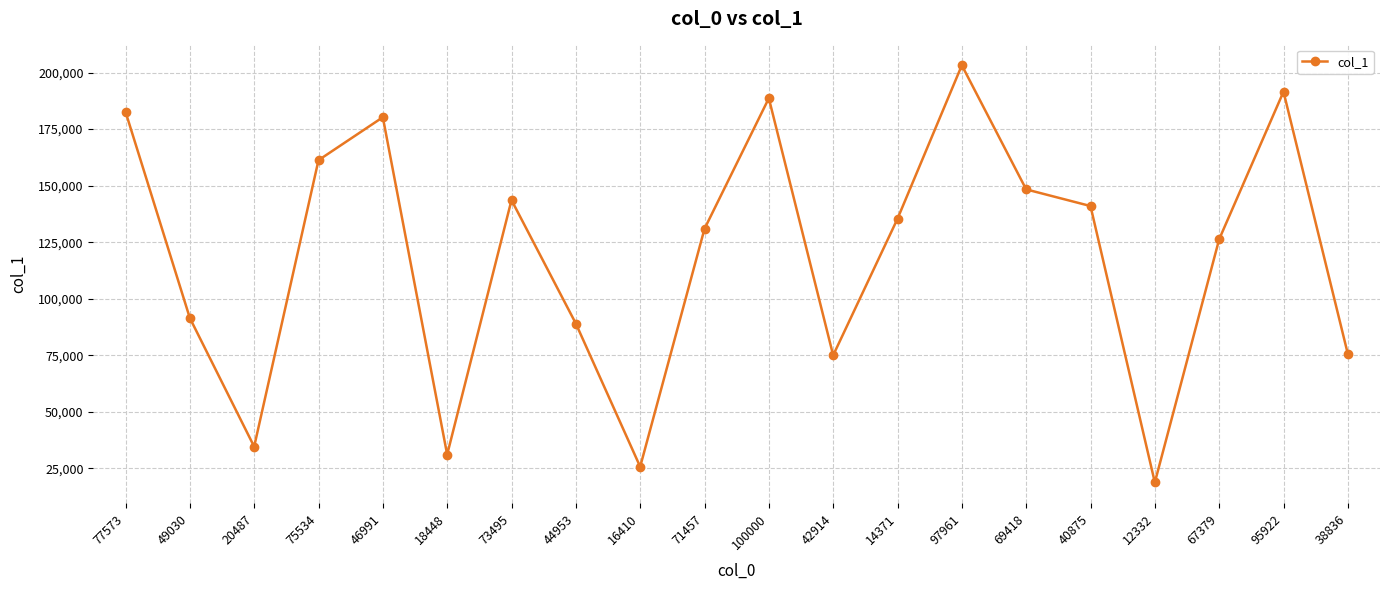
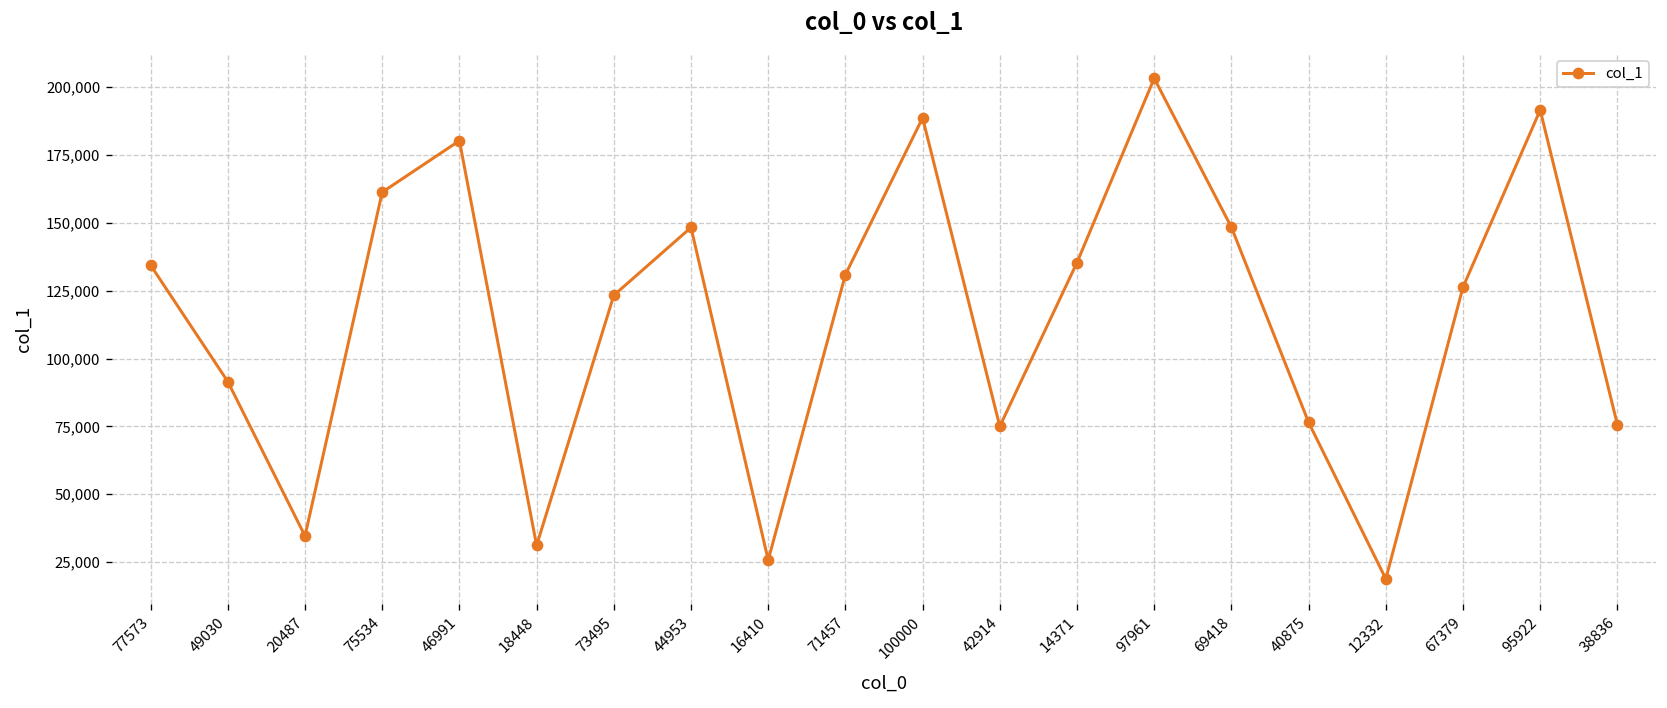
  {
-   "77573": "183,000",
+   "77573": "134,000",
    "49030": "91,000",
    "20487": "35,000",
    "75534": "161,000",
    "46991": "180,000",
    "18448": "31,000",
-   "73495": "144,000",
-   "44953": "89,000",
+   "73495": "123,000",
+   "44953": "148,000",
    "16410": "26,000",
    "71457": "131,000",
    "100000": "189,000",
    "42914": "75,000",
    "14371": "135,000",
    "97961": "203,000",
    "69418": "148,000",
-   "40875": "141,000",
+   "40875": "76,000",
    "12332": "19,000",
    "67379": "126,000",
    "95922": "192,000",
    "38836": "76,000"
  }
